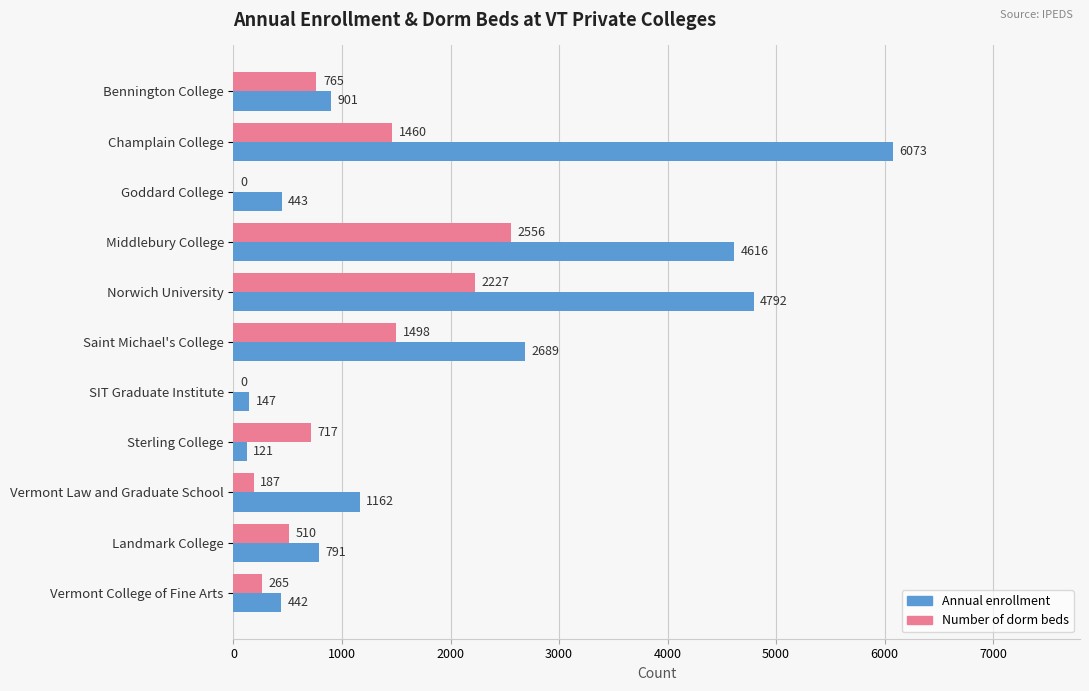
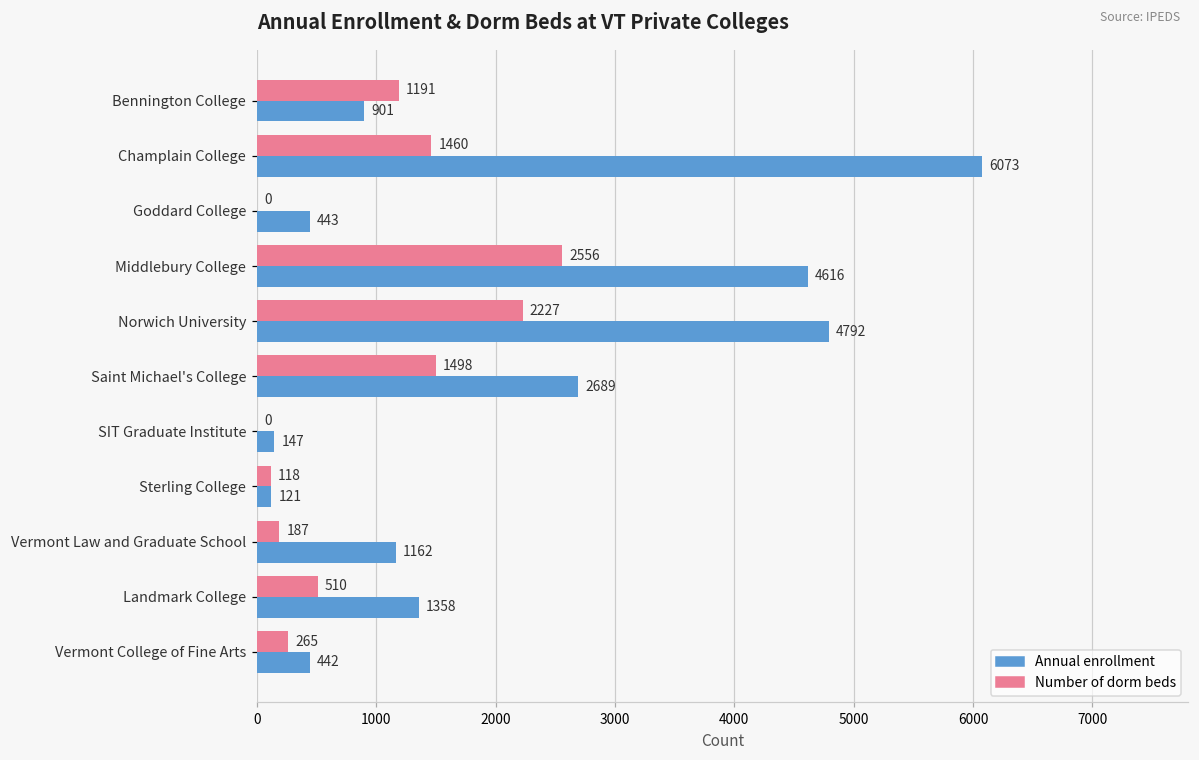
  {
    "Annual enrollment": {
      "Bennington College": 901,
      "Champlain College": 6073,
      "Goddard College": 443,
      "Middlebury College": 4616,
      "Norwich University": 4792,
      "Saint Michael's College": 2689,
      "SIT Graduate Institute": 147,
      "Sterling College": 121,
      "Vermont Law and Graduate School": 1162,
-     "Landmark College": 791,
+     "Landmark College": 1358,
      "Vermont College of Fine Arts": 442
    },
    "Number of dorm beds": {
-     "Bennington College": 765,
+     "Bennington College": 1191,
      "Champlain College": 1460,
      "Goddard College": 0,
      "Middlebury College": 2556,
      "Norwich University": 2227,
      "Saint Michael's College": 1498,
      "SIT Graduate Institute": 0,
-     "Sterling College": 717,
+     "Sterling College": 118,
      "Vermont Law and Graduate School": 187,
      "Landmark College": 510,
      "Vermont College of Fine Arts": 265
    }
  }
